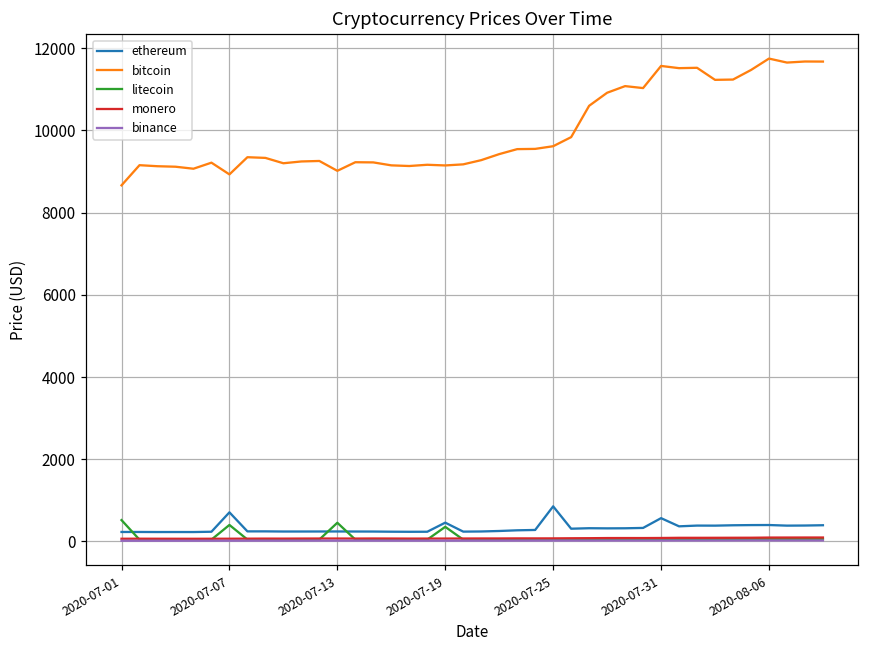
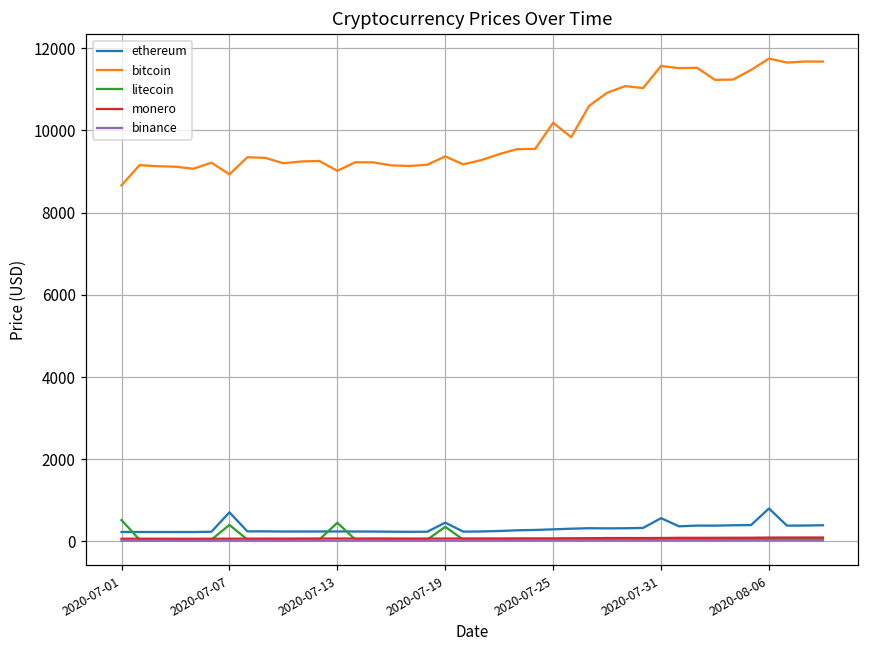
  {
    "ethereum": {
      "2020-07-01": 200,
      "2020-07-07": 700,
      "2020-07-13": 200,
      "2020-07-19": 500,
-     "2020-07-25": 900,
+     "2020-07-25": 300,
      "2020-07-31": 600,
-     "2020-08-06": 400
+     "2020-08-06": 800
    },
    "bitcoin": {
      "2020-07-01": 8700,
      "2020-07-07": 8900,
      "2020-07-13": 9000,
-     "2020-07-19": 9100,
-     "2020-07-25": 9600,
+     "2020-07-19": 9400,
+     "2020-07-25": 10200,
      "2020-07-31": 11600,
      "2020-08-06": 11800
    },
    "litecoin": {
      "2020-07-01": 500,
      "2020-07-07": 400,
      "2020-07-13": 500,
      "2020-07-19": 400
    }
  }
